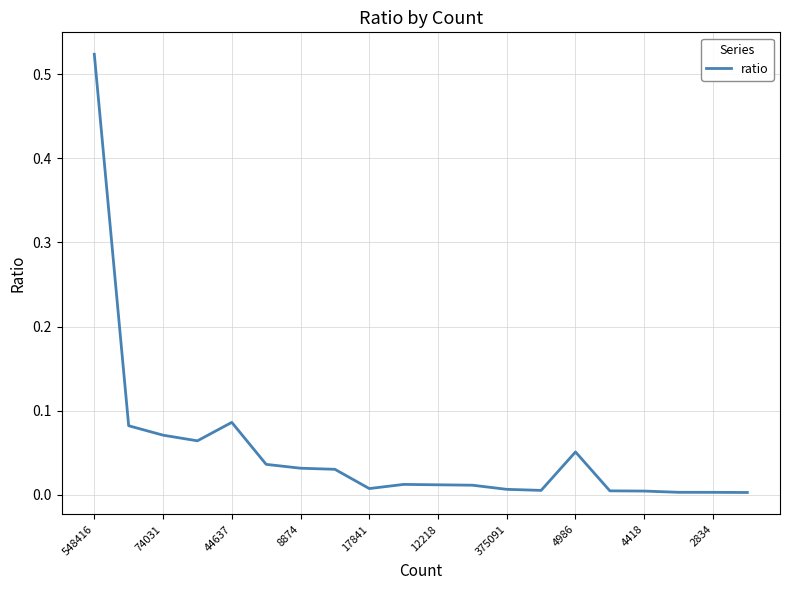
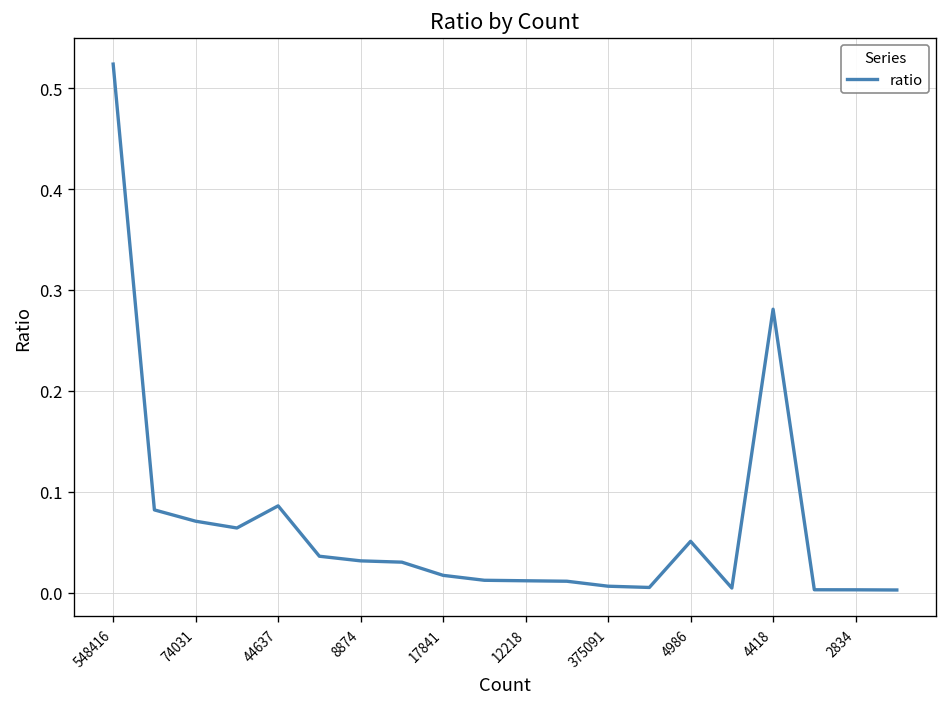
  {
    "548416": 0.52,
    "74031": 0.07,
    "44637": 0.09,
    "8874": 0.03,
-   "17841": 0.01,
+   "17841": 0.02,
    "12218": 0.01,
    "375091": 0.01,
    "4986": 0.05,
-   "4418": 0.00,
+   "4418": 0.28,
    "2834": 0.00
  }
